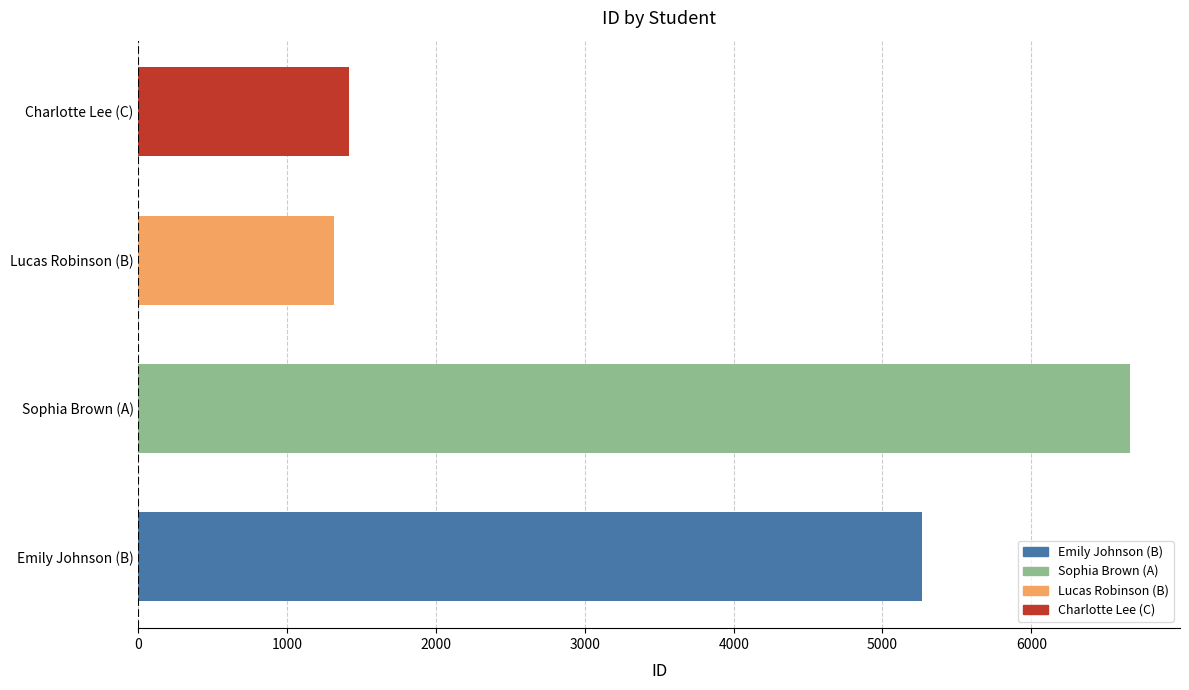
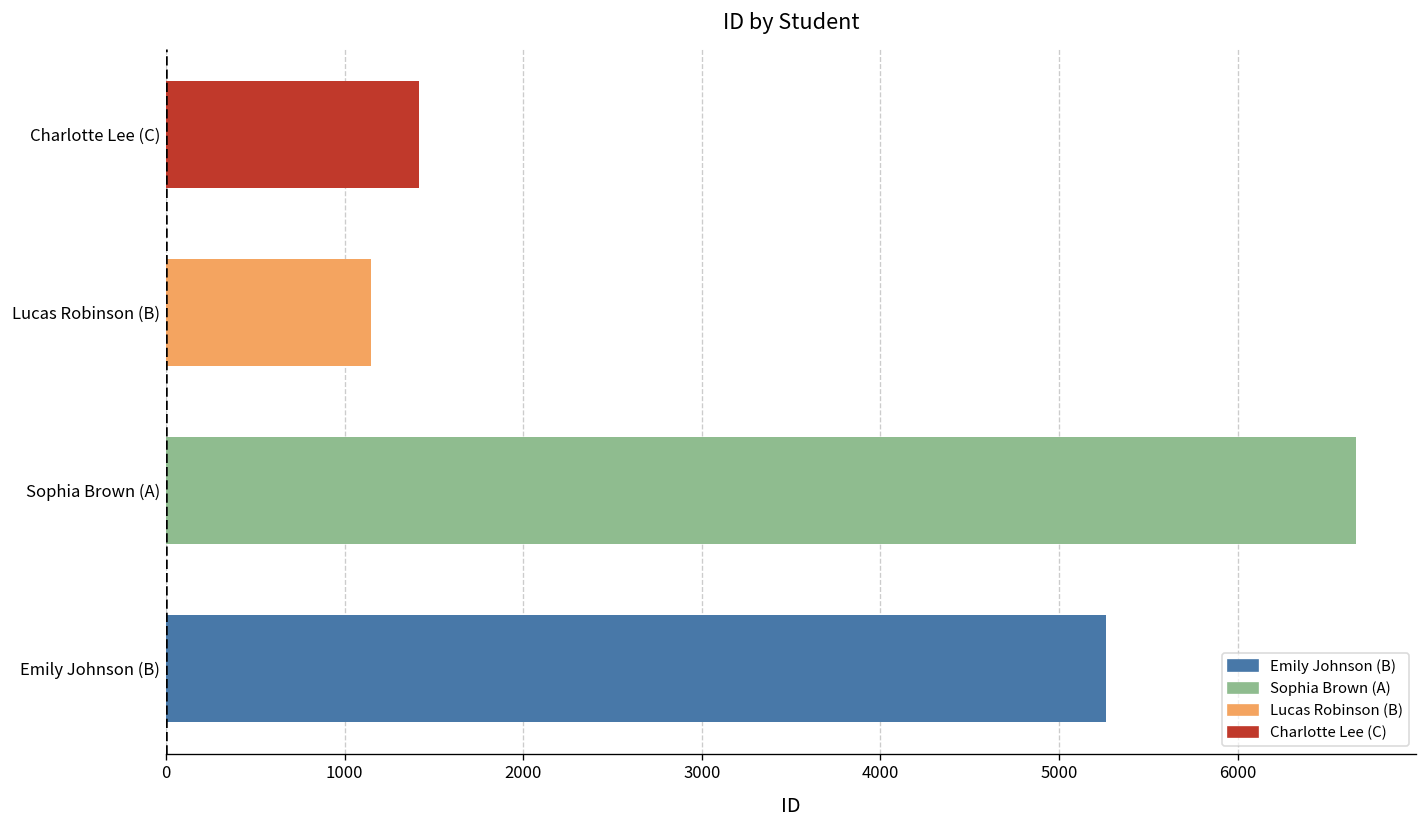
  {
    "Charlotte Lee (C)": 1410,
-   "Lucas Robinson (B)": 1310,
+   "Lucas Robinson (B)": 1150,
    "Sophia Brown (A)": 6670,
    "Emily Johnson (B)": 5270
  }
